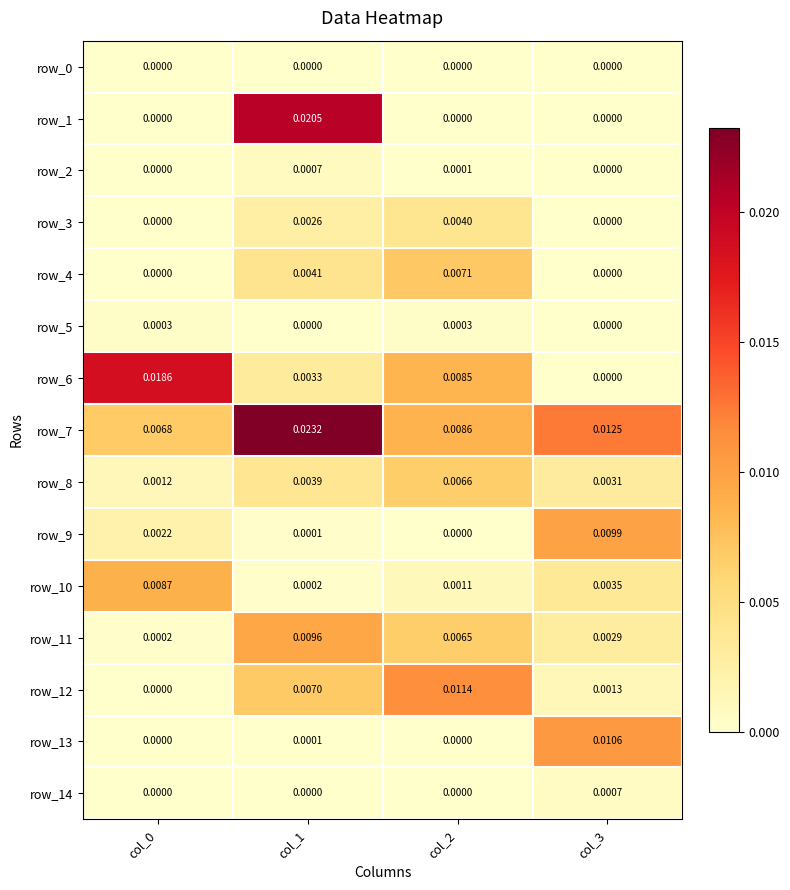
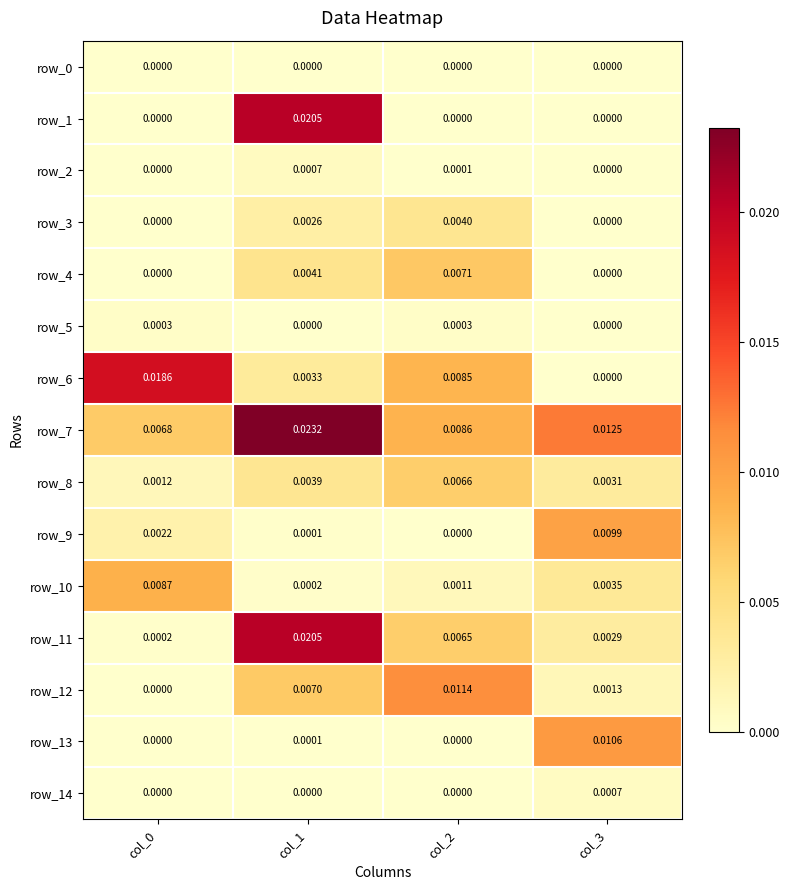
  {
    "row_0": {
      "col_0": 0.0000,
      "col_1": 0.0000,
      "col_2": 0.0000,
      "col_3": 0.0000
    },
    "row_1": {
      "col_0": 0.0000,
      "col_1": 0.0205,
      "col_2": 0.0000,
      "col_3": 0.0000
    },
    "row_2": {
      "col_0": 0.0000,
      "col_1": 0.0007,
      "col_2": 0.0001,
      "col_3": 0.0000
    },
    "row_3": {
      "col_0": 0.0000,
      "col_1": 0.0026,
      "col_2": 0.0040,
      "col_3": 0.0000
    },
    "row_4": {
      "col_0": 0.0000,
      "col_1": 0.0041,
      "col_2": 0.0071,
      "col_3": 0.0000
    },
    "row_5": {
      "col_0": 0.0003,
      "col_1": 0.0000,
      "col_2": 0.0003,
      "col_3": 0.0000
    },
    "row_6": {
      "col_0": 0.0186,
      "col_1": 0.0033,
      "col_2": 0.0085,
      "col_3": 0.0000
    },
    "row_7": {
      "col_0": 0.0068,
      "col_1": 0.0232,
      "col_2": 0.0086,
      "col_3": 0.0125
    },
    "row_8": {
      "col_0": 0.0012,
      "col_1": 0.0039,
      "col_2": 0.0066,
      "col_3": 0.0031
    },
    "row_9": {
      "col_0": 0.0022,
      "col_1": 0.0001,
      "col_2": 0.0000,
      "col_3": 0.0099
    },
    "row_10": {
      "col_0": 0.0087,
      "col_1": 0.0002,
      "col_2": 0.0011,
      "col_3": 0.0035
    },
    "row_11": {
      "col_0": 0.0002,
-     "col_1": 0.0096,
+     "col_1": 0.0205,
      "col_2": 0.0065,
      "col_3": 0.0029
    },
    "row_12": {
      "col_0": 0.0000,
      "col_1": 0.0070,
      "col_2": 0.0114,
      "col_3": 0.0013
    },
    "row_13": {
      "col_0": 0.0000,
      "col_1": 0.0001,
      "col_2": 0.0000,
      "col_3": 0.0106
    },
    "row_14": {
      "col_0": 0.0000,
      "col_1": 0.0000,
      "col_2": 0.0000,
      "col_3": 0.0007
    }
  }
